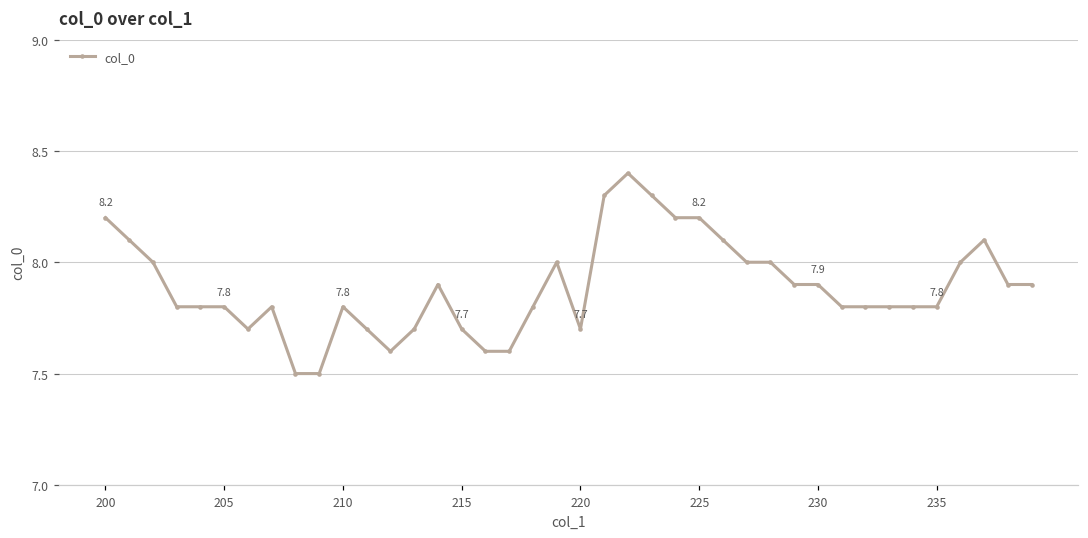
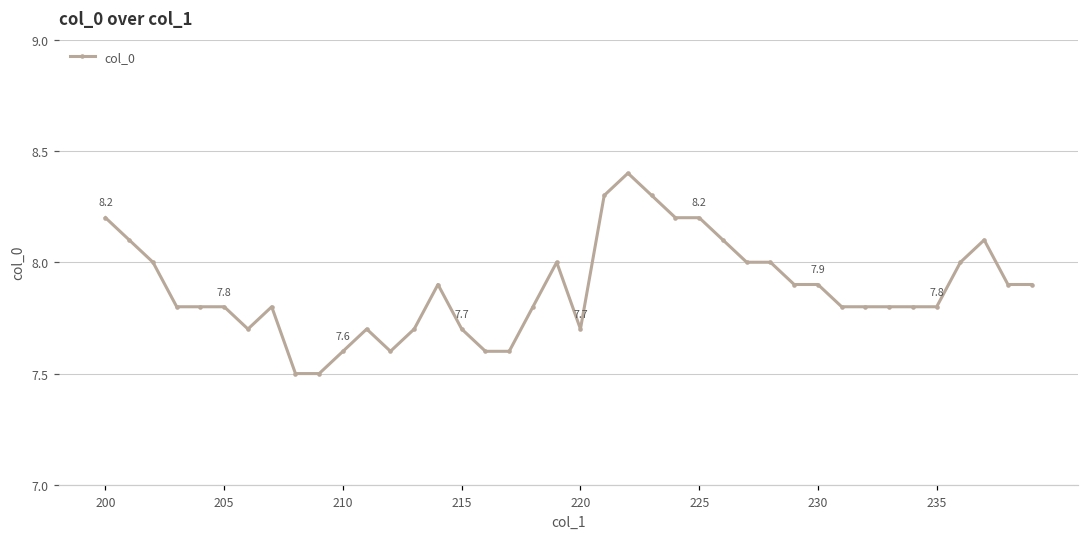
  {
    "200": 8.2,
    "205": 7.8,
-   "210": 7.8,
+   "210": 7.6,
    "215": 7.7,
    "220": 7.7,
    "225": 8.2,
    "230": 7.9,
    "235": 7.8
  }
